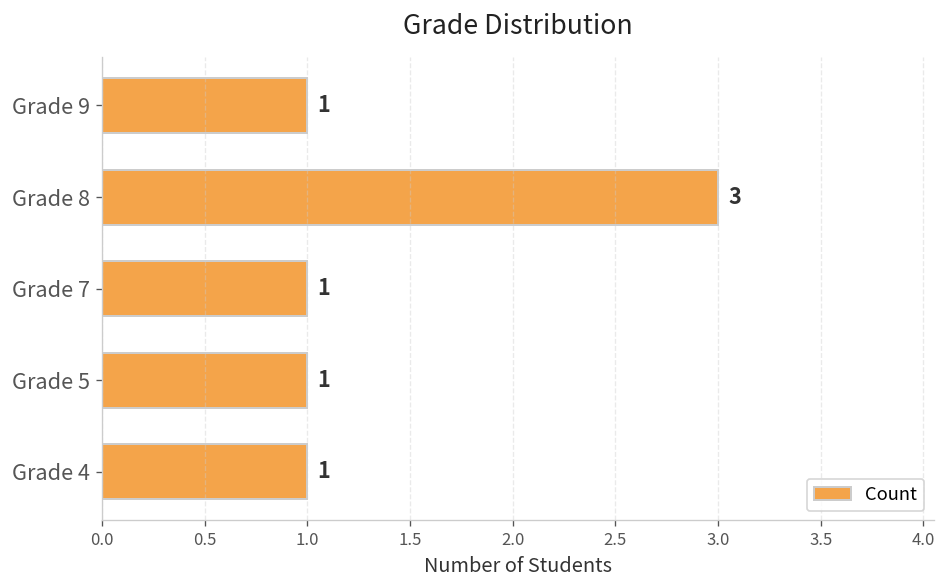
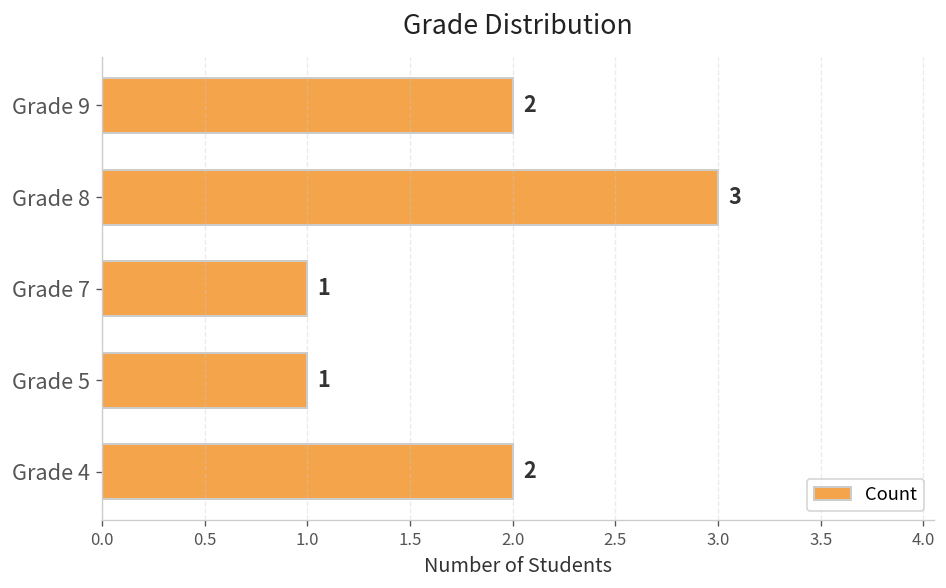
  {
-   "Grade 9": 1,
+   "Grade 9": 2,
    "Grade 8": 3,
    "Grade 7": 1,
    "Grade 5": 1,
-   "Grade 4": 1
+   "Grade 4": 2
  }
